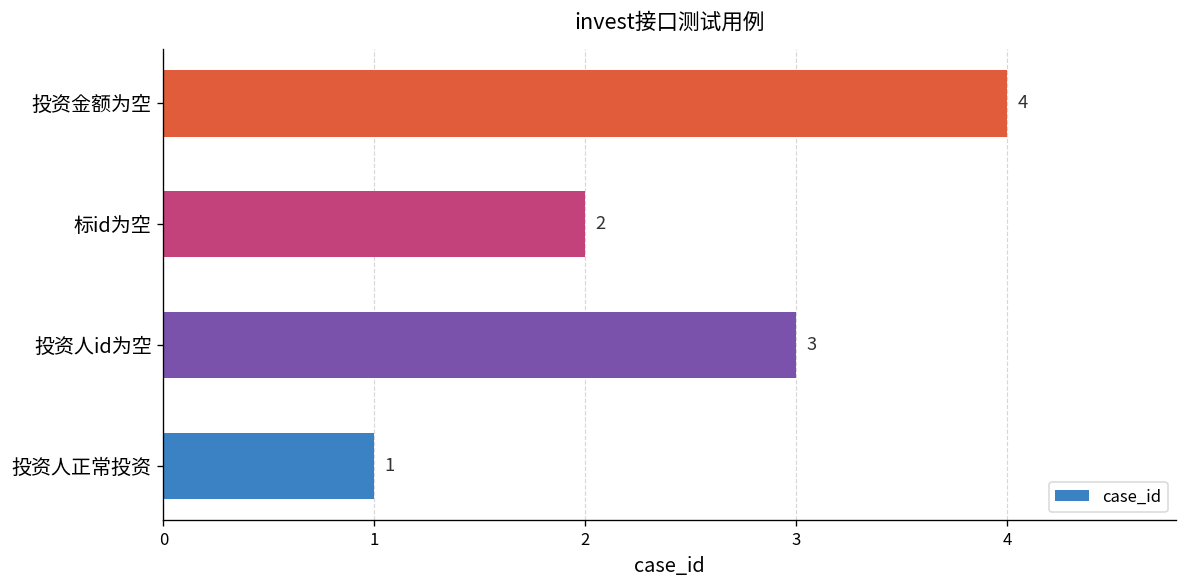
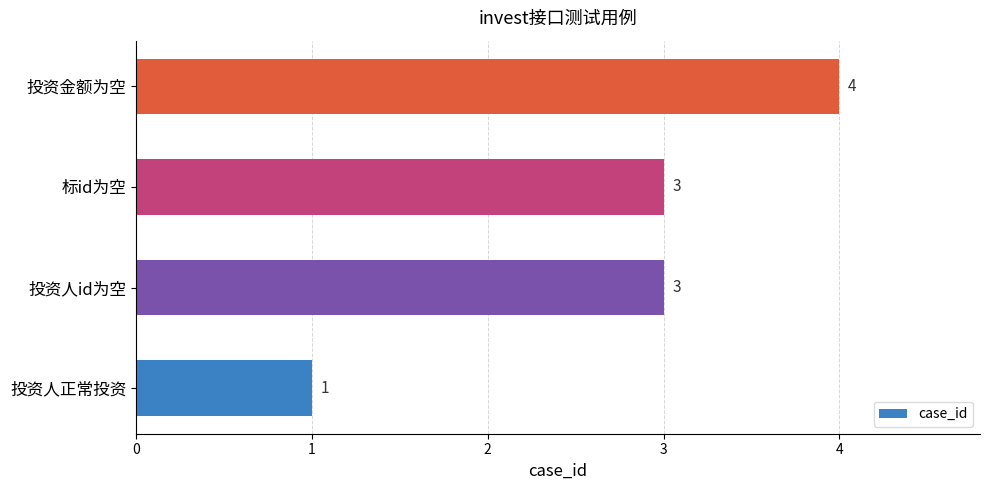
  {
    "投资金额为空": 4,
-   "标id为空": 2,
+   "标id为空": 3,
    "投资人id为空": 3,
    "投资人正常投资": 1
  }
